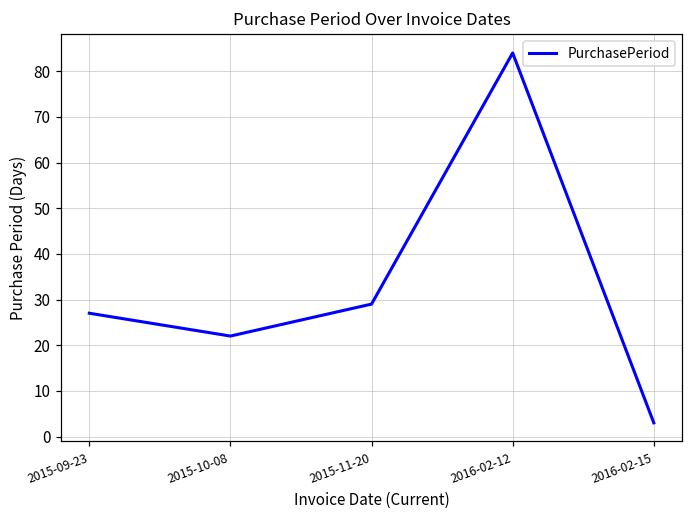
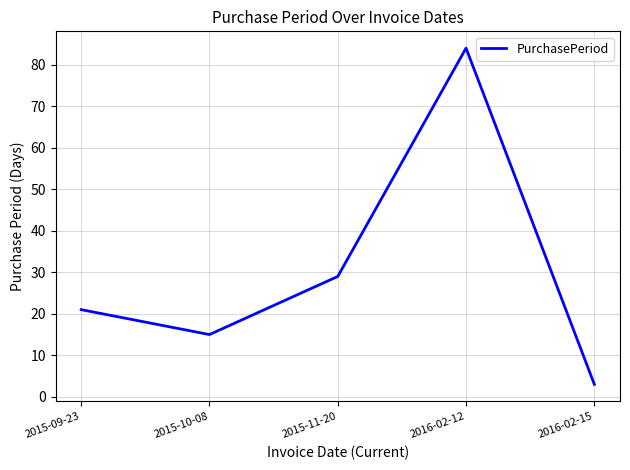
  {
-   "2015-09-23": 27,
-   "2015-10-08": 22,
+   "2015-09-23": 21,
+   "2015-10-08": 15,
    "2015-11-20": 29,
    "2016-02-12": 84,
    "2016-02-15": 3
  }
